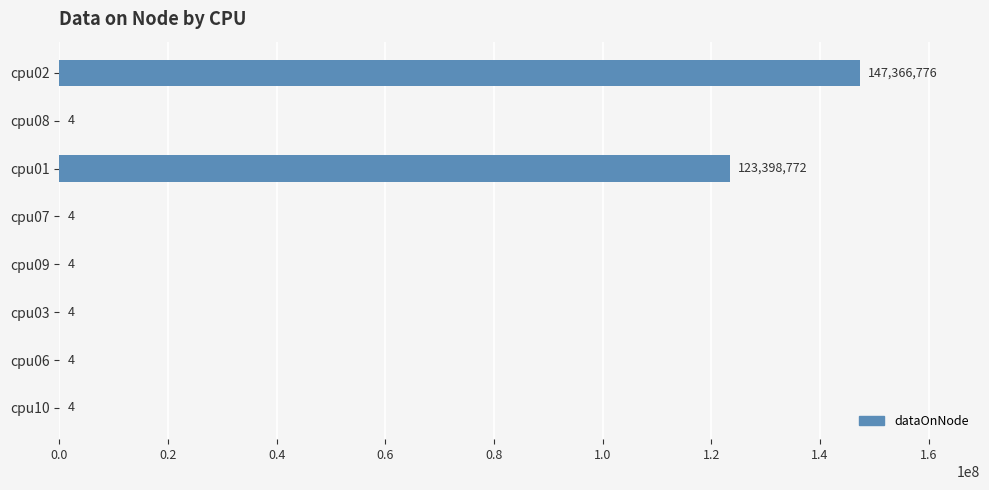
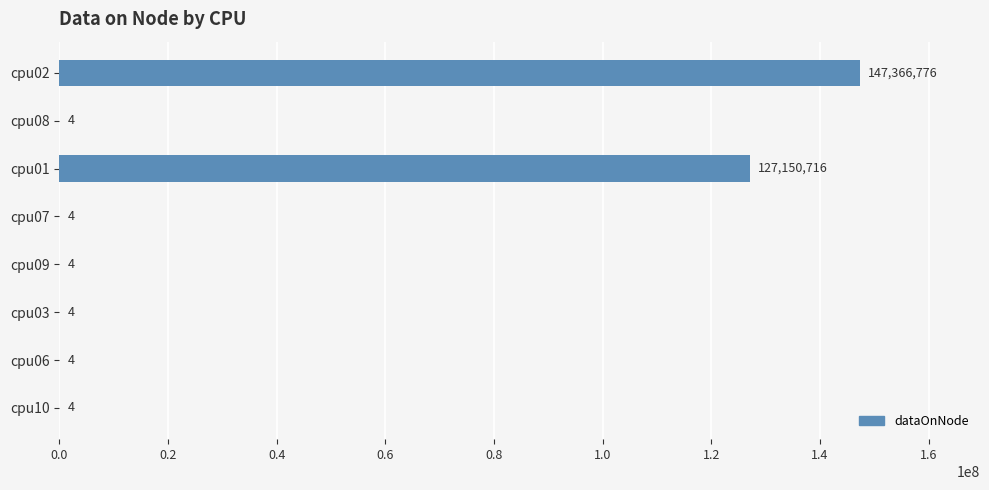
  {
    "cpu02": "147,366,776",
    "cpu08": "4",
-   "cpu01": "123,398,772",
+   "cpu01": "127,150,716",
    "cpu07": "4",
    "cpu09": "4",
    "cpu03": "4",
    "cpu06": "4",
    "cpu10": "4"
  }
